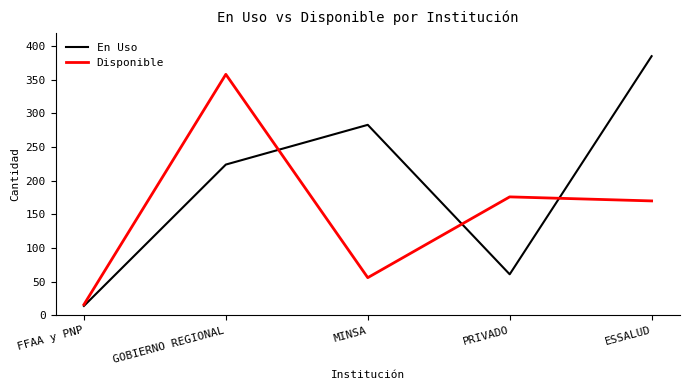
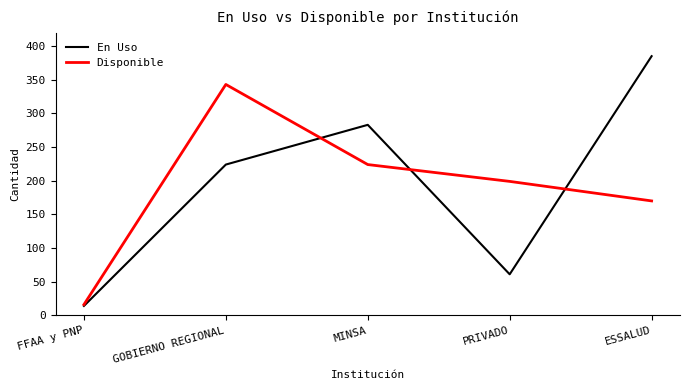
  {
    "En Uso": {
      "GOBIERNO REGIONAL": 220,
      "MINSA": 280,
      "PRIVADO": 60,
      "ESSALUD": 390
    },
    "Disponible": {
-     "GOBIERNO REGIONAL": 360,
-     "MINSA": 60,
-     "PRIVADO": 180,
+     "GOBIERNO REGIONAL": 340,
+     "MINSA": 220,
+     "PRIVADO": 200,
      "ESSALUD": 170
    }
  }
